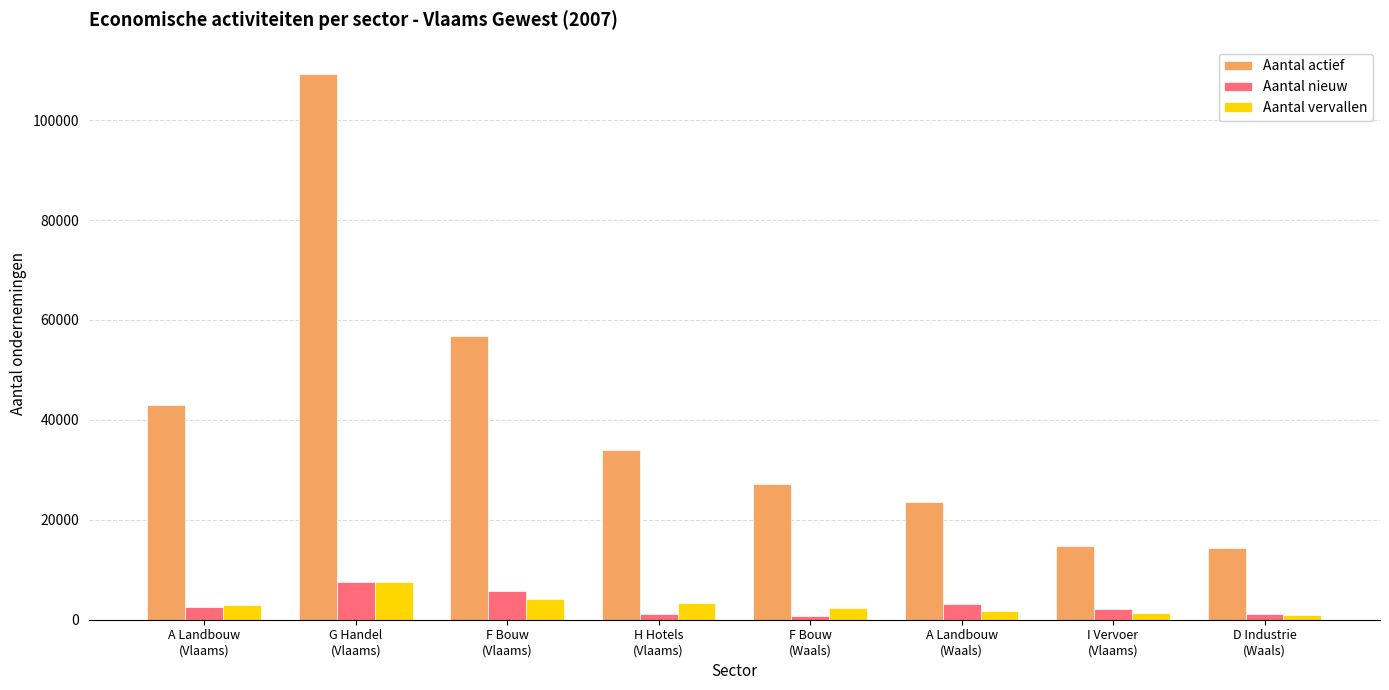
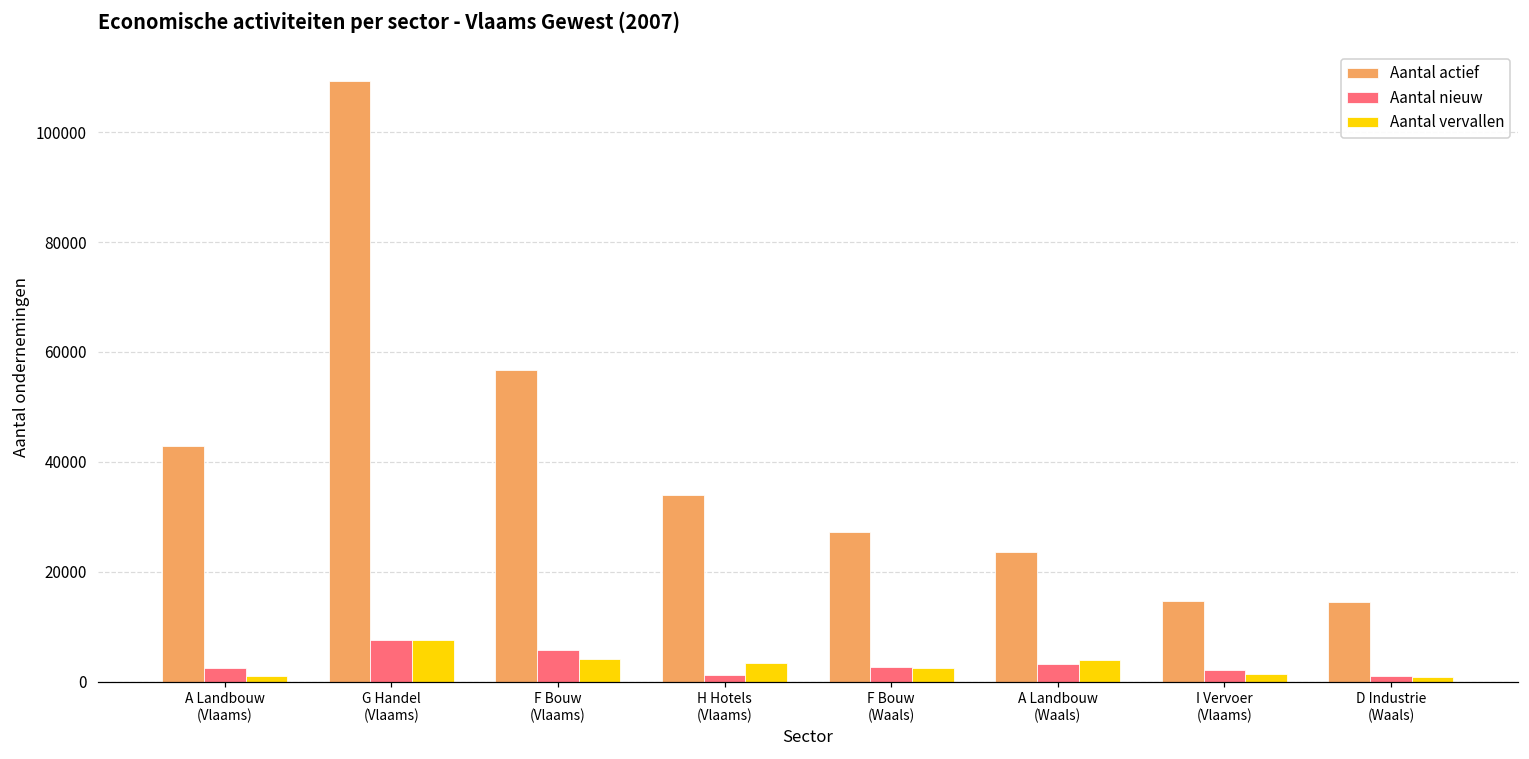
  {
    "Aantal actief": {
      "A Landbouw (Vlaams)": 43000,
      "G Handel (Vlaams)": 109000,
      "F Bouw (Vlaams)": 57000,
      "H Hotels (Vlaams)": 34000,
      "F Bouw (Waals)": 27000,
      "A Landbouw (Waals)": 24000,
      "I Vervoer (Vlaams)": 15000,
      "D Industrie (Waals)": 14000
    },
    "Aantal nieuw": {
      "A Landbouw (Vlaams)": 2000,
      "G Handel (Vlaams)": 8000,
      "F Bouw (Vlaams)": 6000,
      "H Hotels (Vlaams)": 1000,
-     "F Bouw (Waals)": 1000,
+     "F Bouw (Waals)": 3000,
      "A Landbouw (Waals)": 3000,
      "I Vervoer (Vlaams)": 2000,
      "D Industrie (Waals)": 1000
    },
    "Aantal vervallen": {
-     "A Landbouw (Vlaams)": 3000,
+     "A Landbouw (Vlaams)": 1000,
      "G Handel (Vlaams)": 8000,
      "F Bouw (Vlaams)": 4000,
      "H Hotels (Vlaams)": 3000,
      "F Bouw (Waals)": 2000,
-     "A Landbouw (Waals)": 2000,
+     "A Landbouw (Waals)": 4000,
      "I Vervoer (Vlaams)": 1000,
      "D Industrie (Waals)": 1000
    }
  }
